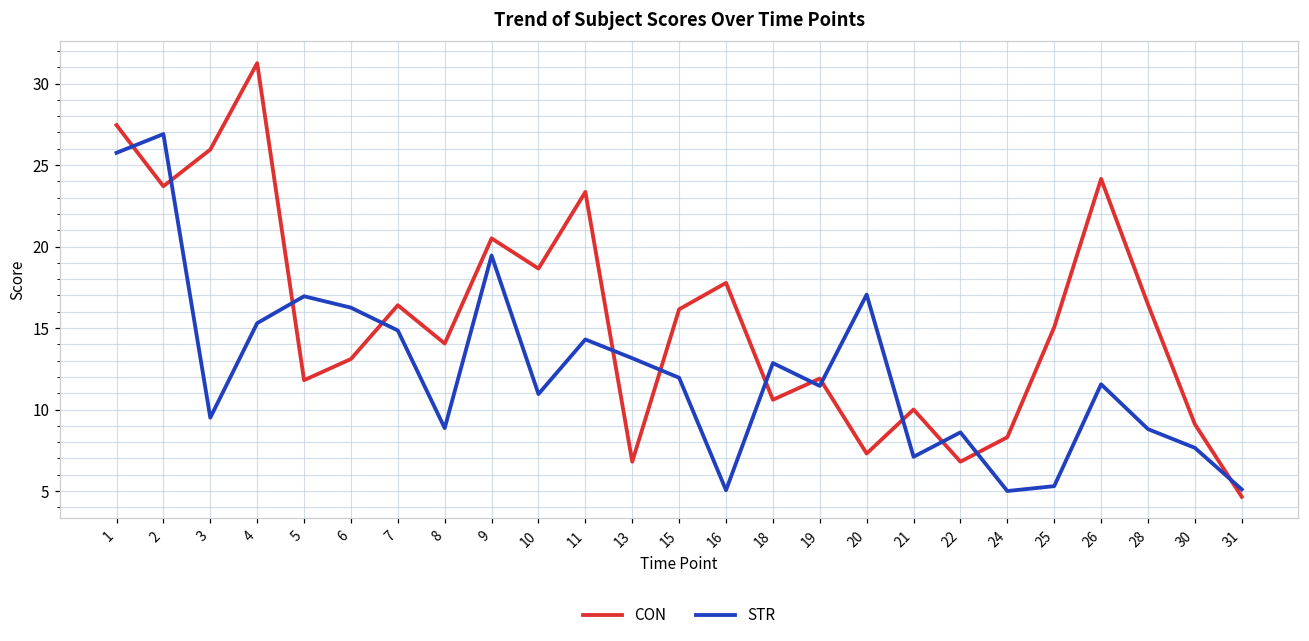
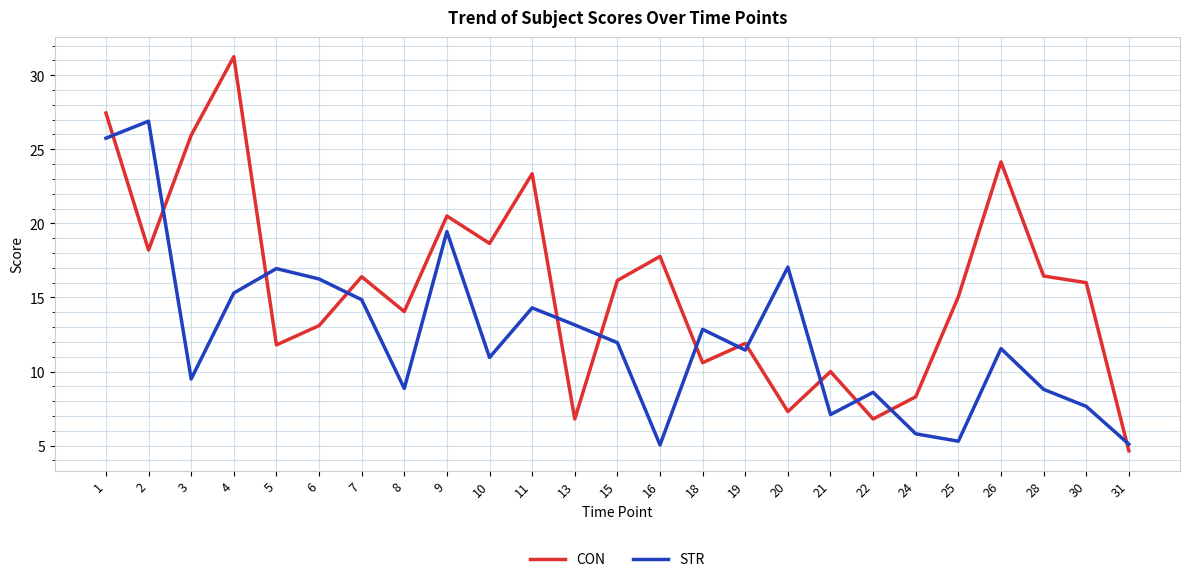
  {
    "CON": {
      "1": 27.5,
-     "2": 23.7,
+     "2": 18.2,
      "3": 26.0,
      "4": 31.3,
      "5": 11.8,
      "6": 13.1,
      "7": 16.4,
      "8": 14.1,
      "9": 20.5,
      "10": 18.7,
      "11": 23.4,
      "13": 6.8,
      "15": 16.2,
      "16": 17.8,
      "18": 10.6,
      "19": 11.9,
      "20": 7.3,
      "21": 10.0,
      "22": 6.8,
      "24": 8.3,
      "25": 15.1,
      "26": 24.2,
      "28": 16.5,
-     "30": 9.1,
+     "30": 16.0,
      "31": 4.7
    },
    "STR": {
      "1": 25.8,
      "2": 26.9,
      "3": 9.5,
      "4": 15.3,
      "5": 17.0,
      "6": 16.3,
      "7": 14.9,
      "8": 8.9,
      "9": 19.5,
      "10": 11.0,
      "11": 14.3,
      "13": 13.2,
      "15": 12.0,
      "16": 5.1,
      "18": 12.9,
      "19": 11.5,
      "20": 17.1,
      "21": 7.1,
      "22": 8.6,
-     "24": 5.0,
+     "24": 5.8,
      "25": 5.3,
      "26": 11.6,
      "28": 8.8,
      "30": 7.7,
      "31": 5.1
    }
  }
